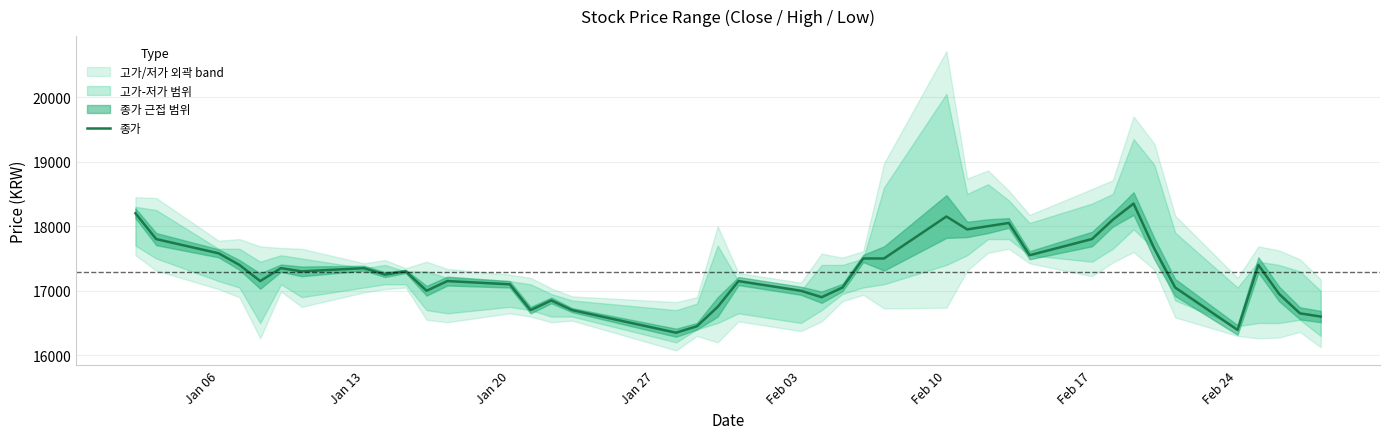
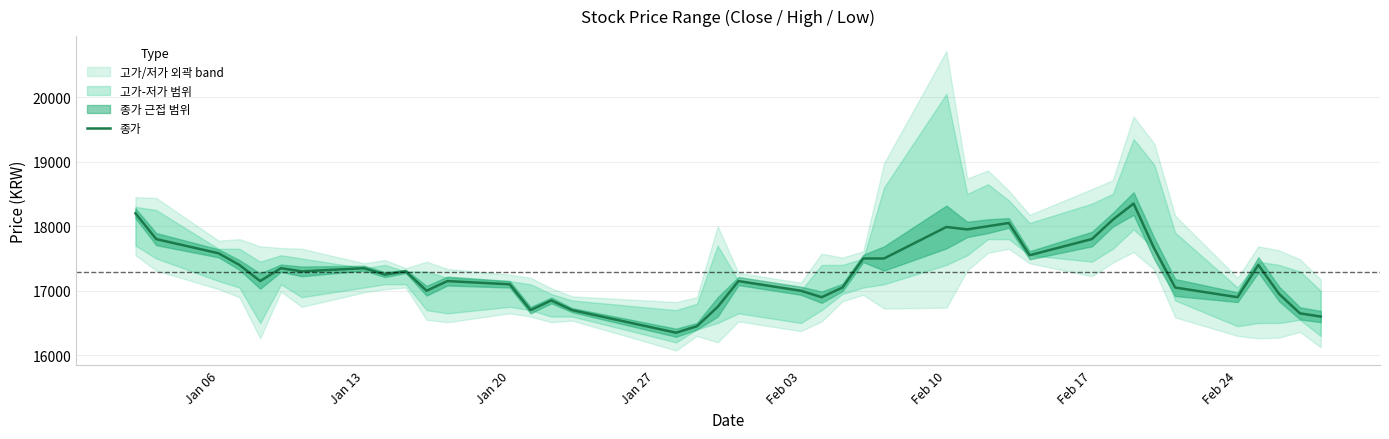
  {
    "종가": {
      "Jan 06": 17600,
      "Jan 20": 17100,
-     "Feb 10": 18200,
+     "Feb 10": 18000,
      "Feb 17": 17800,
-     "Feb 24": 16400
+     "Feb 24": 16900
    }
  }
